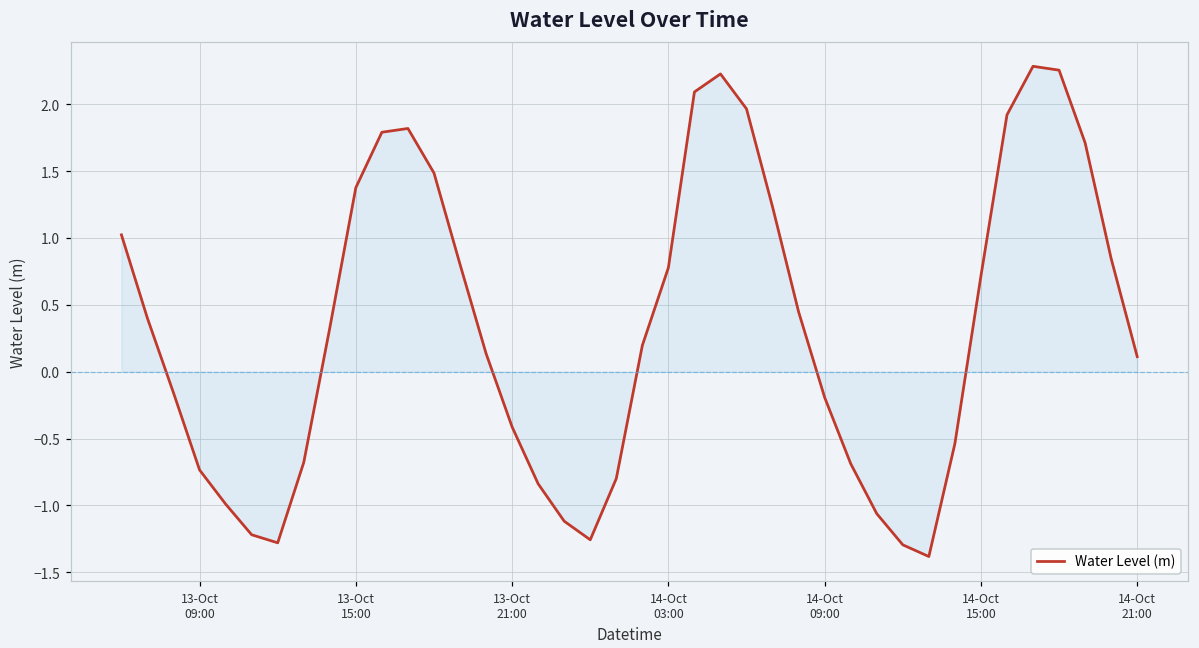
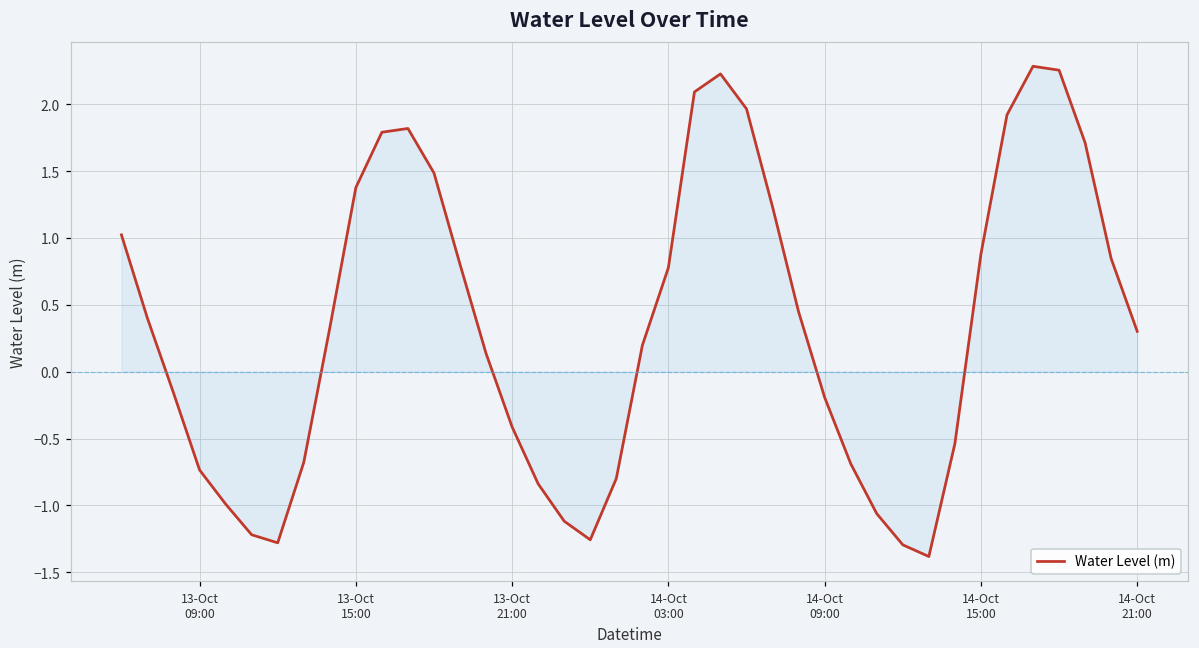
  {
    "Water Level (m)": {
      "13-Oct 09:00": -0.73,
      "13-Oct 21:00": -0.41,
      "14-Oct 09:00": -0.19,
-     "14-Oct 15:00": 0.72,
-     "14-Oct 21:00": 0.11
+     "14-Oct 15:00": 0.88,
+     "14-Oct 21:00": 0.30
    }
  }
